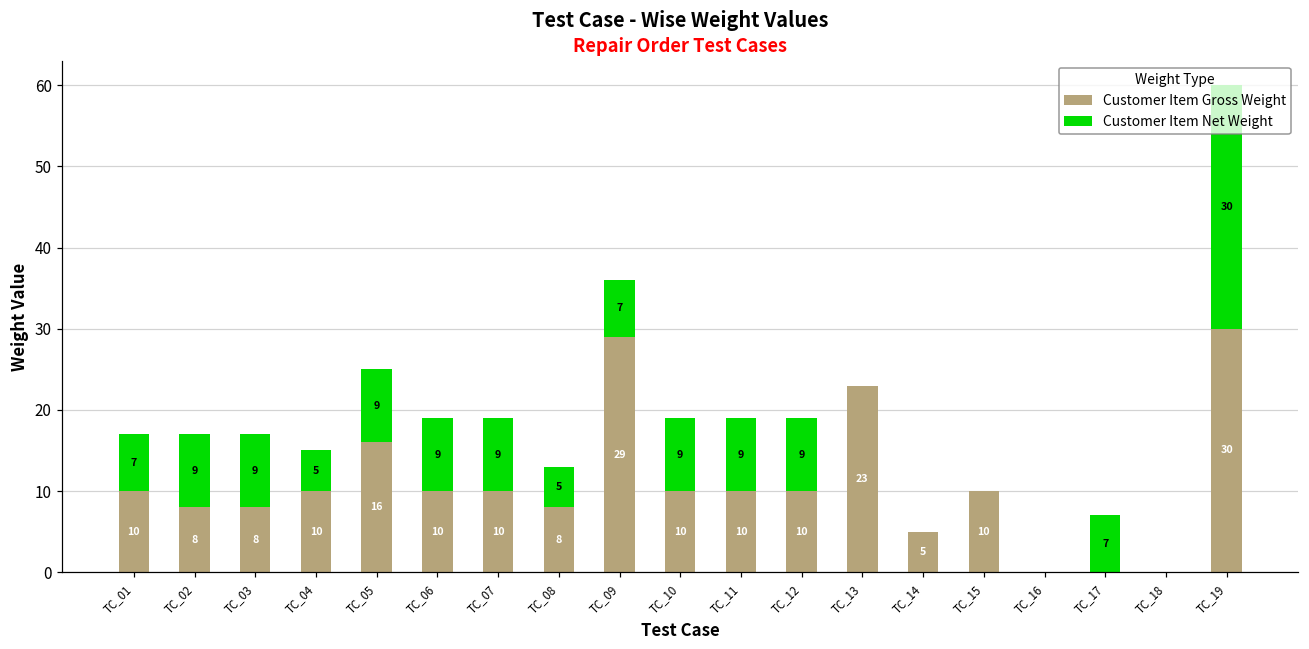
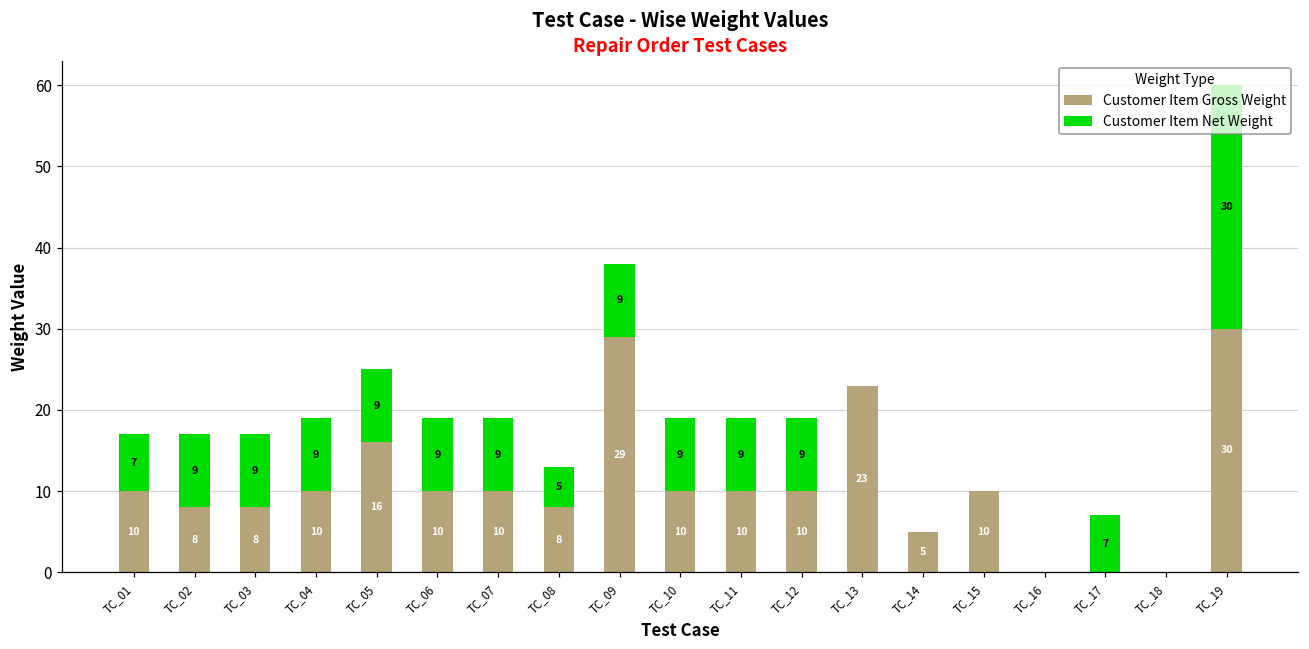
  {
    "Customer Item Gross Weight": {
      "TC_01": 10,
      "TC_02": 8,
      "TC_03": 8,
      "TC_04": 10,
      "TC_05": 16,
      "TC_06": 10,
      "TC_07": 10,
      "TC_08": 8,
      "TC_09": 29,
      "TC_10": 10,
      "TC_11": 10,
      "TC_12": 10,
      "TC_13": 23,
      "TC_14": 5,
      "TC_15": 10,
      "TC_19": 30
    },
    "Customer Item Net Weight": {
      "TC_01": 7,
      "TC_02": 9,
      "TC_03": 9,
-     "TC_04": 5,
+     "TC_04": 9,
      "TC_05": 9,
      "TC_06": 9,
      "TC_07": 9,
      "TC_08": 5,
-     "TC_09": 7,
+     "TC_09": 9,
      "TC_10": 9,
      "TC_11": 9,
      "TC_12": 9,
      "TC_17": 7
    }
  }
